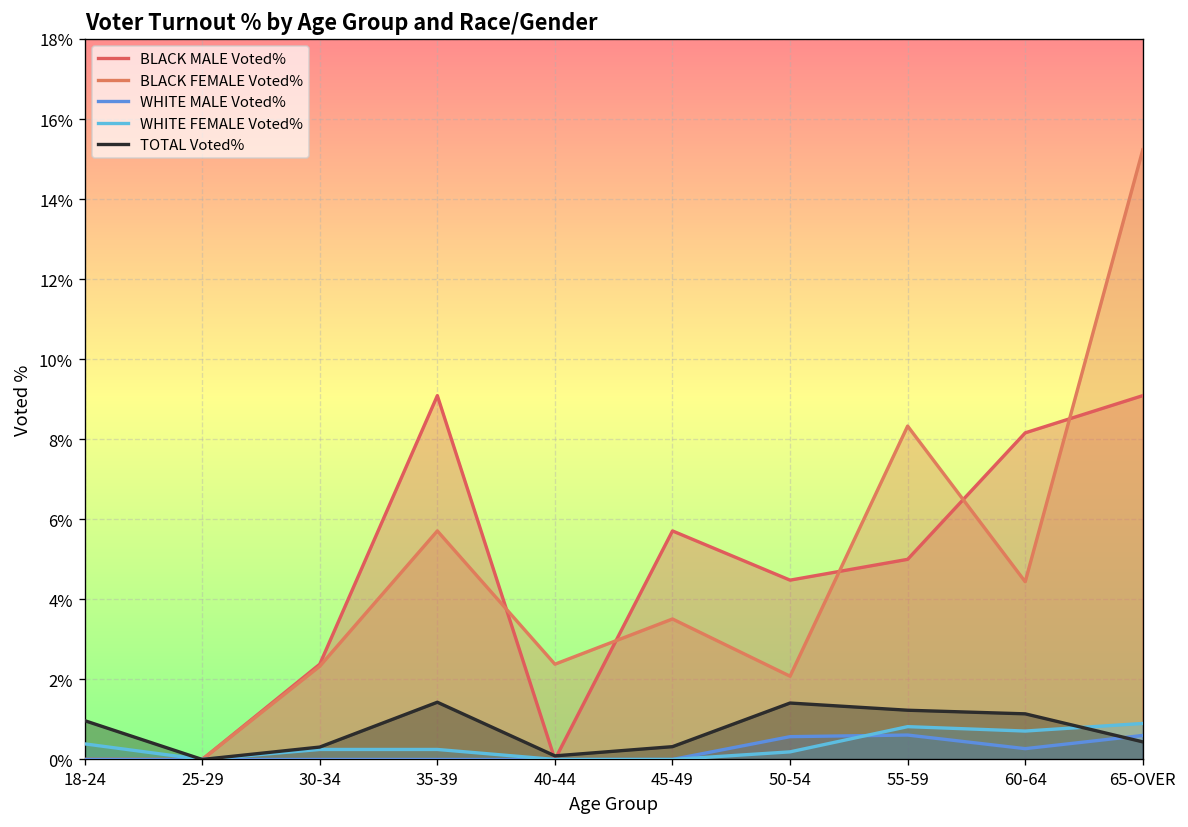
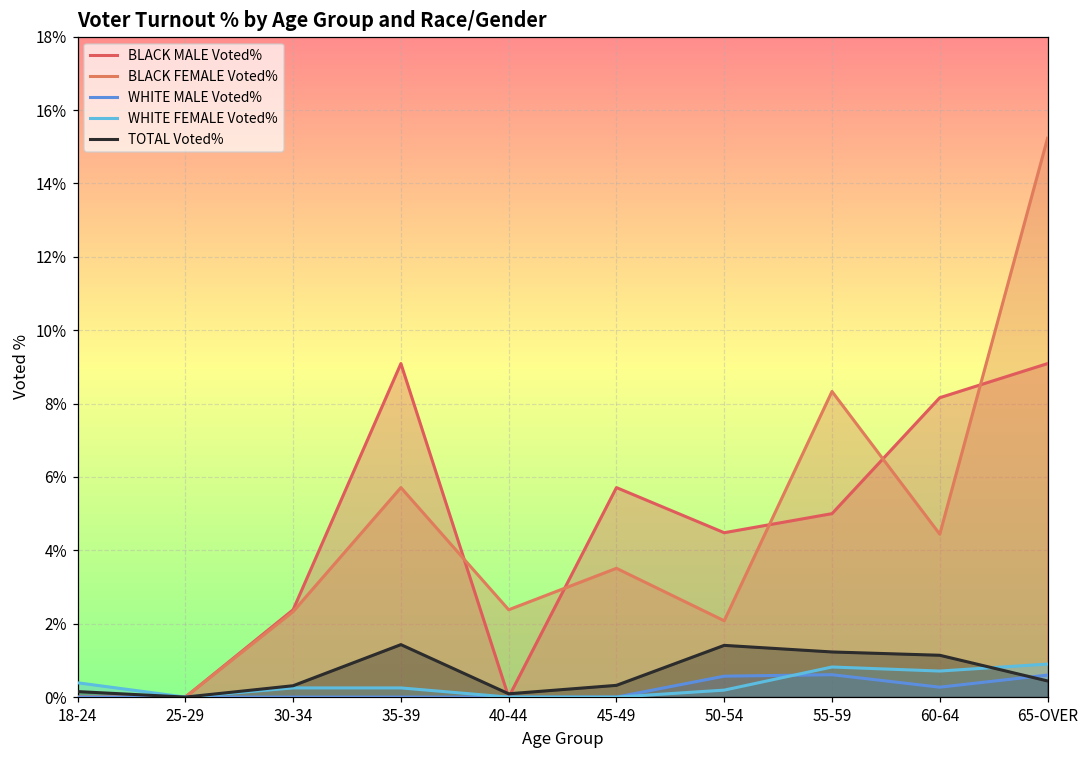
  {
    "TOTAL Voted%": {
-     "18-24": "1.0%",
+     "18-24": "0.2%",
      "35-39": "1.4%",
      "40-44": "0.1%",
      "45-49": "0.3%",
      "50-54": "1.4%",
      "55-59": "1.2%",
      "60-64": "1.1%",
      "65-OVER": "0.4%"
    }
  }
